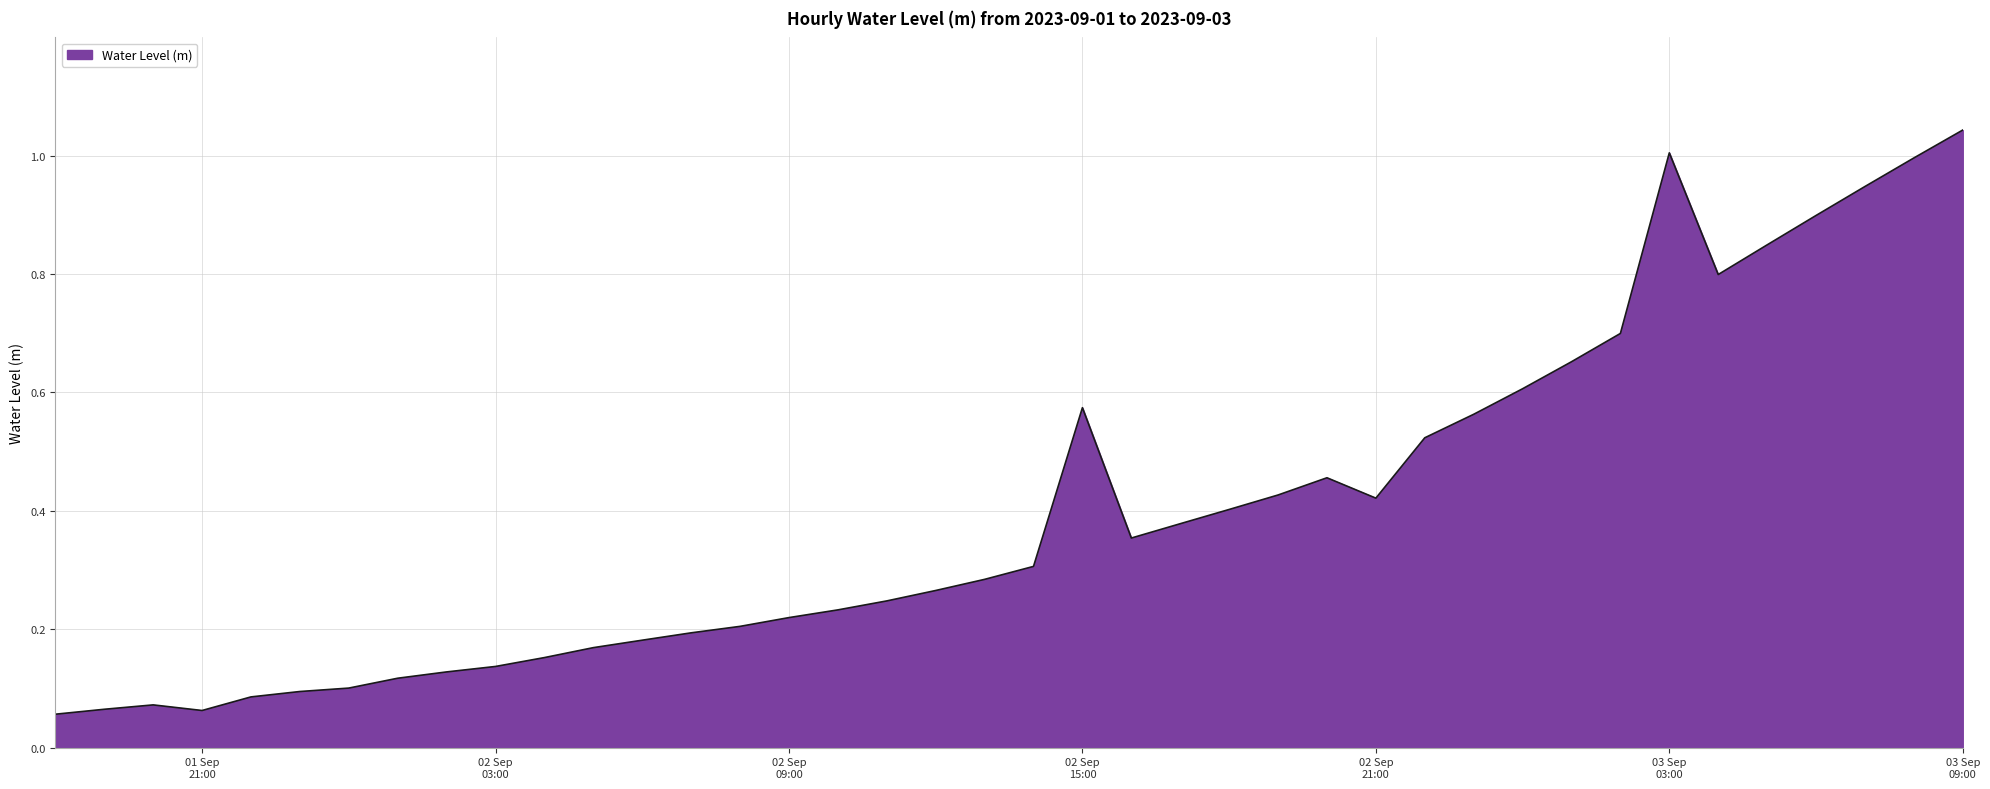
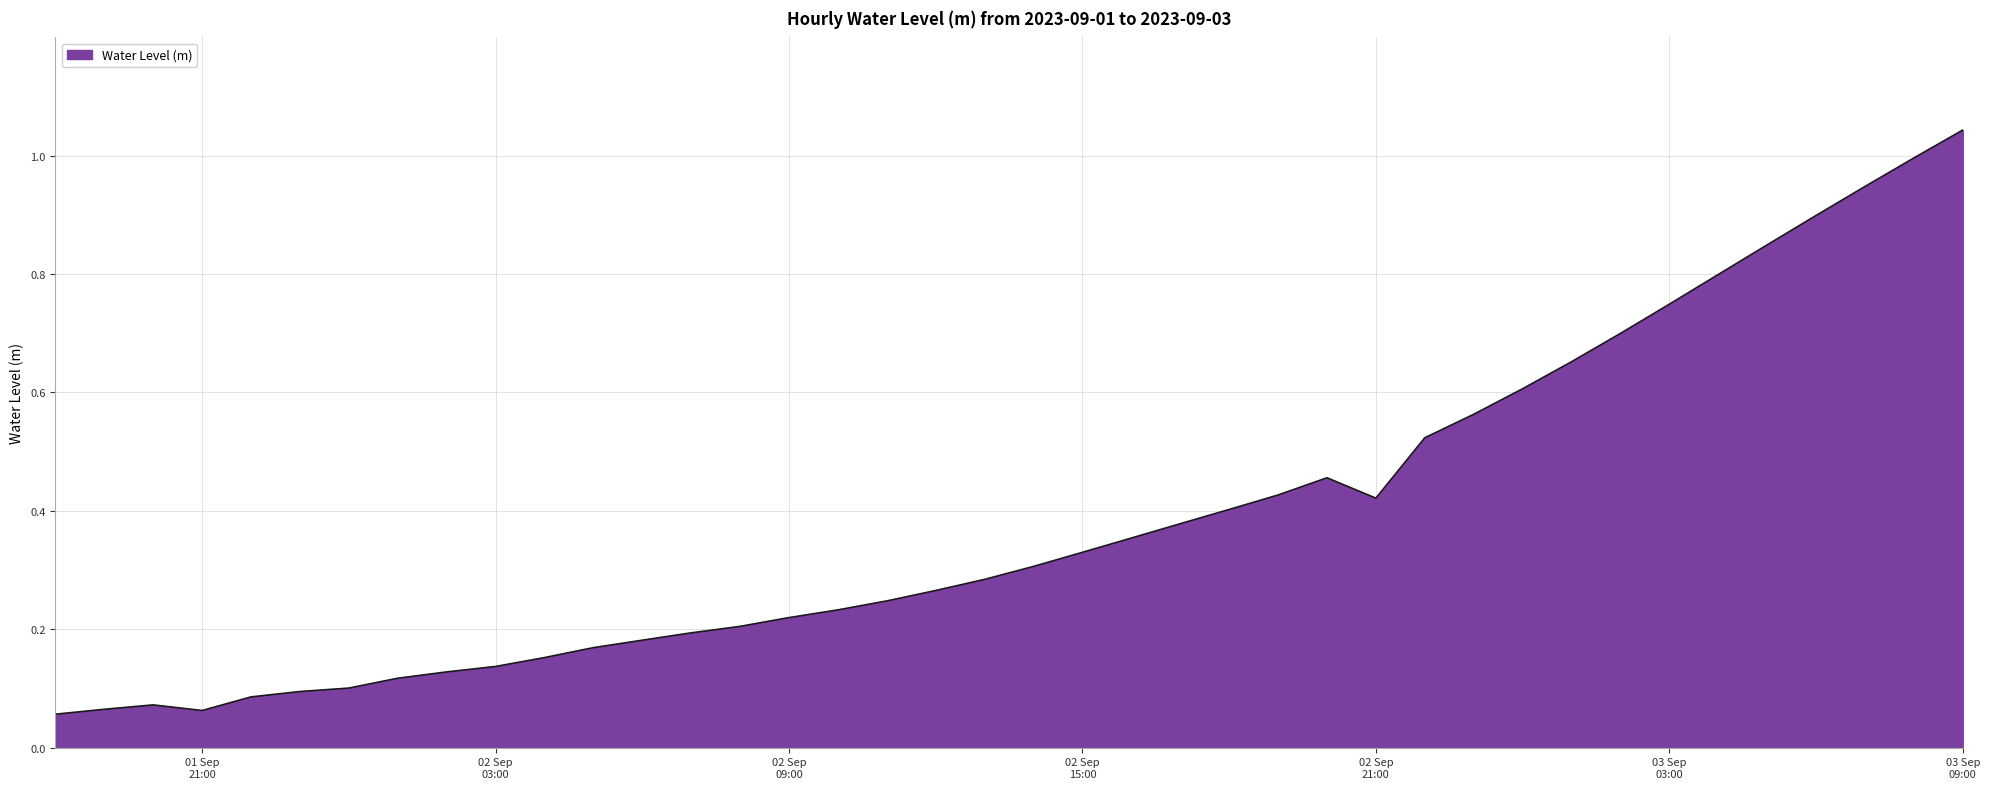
  {
    "01 Sep 21:00": 0.06,
    "02 Sep 03:00": 0.14,
    "02 Sep 09:00": 0.22,
-   "02 Sep 15:00": 0.57,
+   "02 Sep 15:00": 0.33,
    "02 Sep 21:00": 0.42,
-   "03 Sep 03:00": 1.00,
+   "03 Sep 03:00": 0.75,
    "03 Sep 09:00": 1.04
  }
